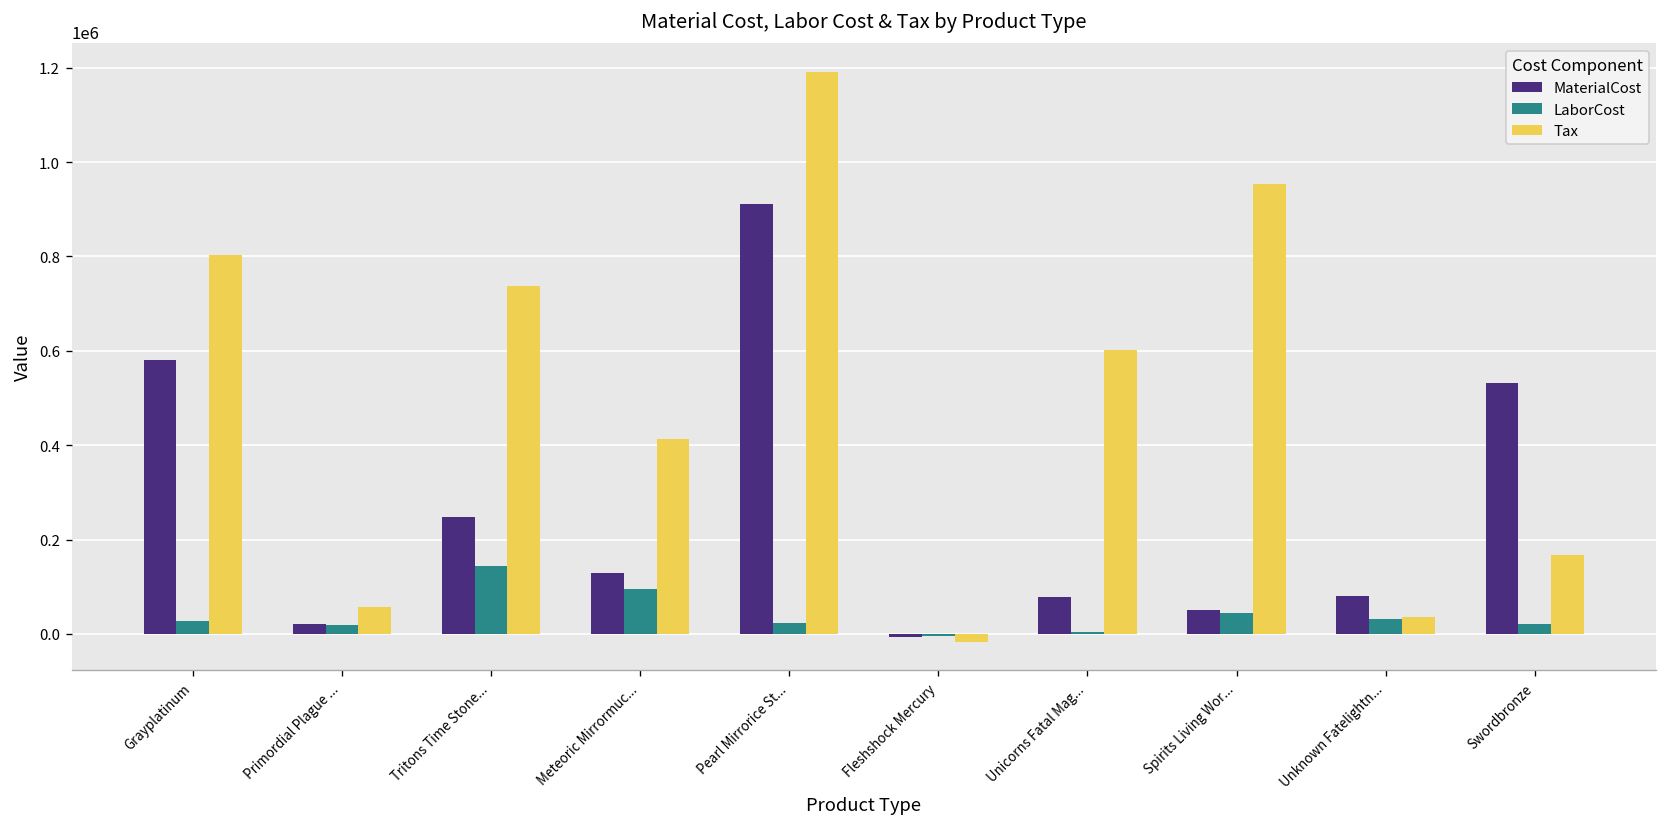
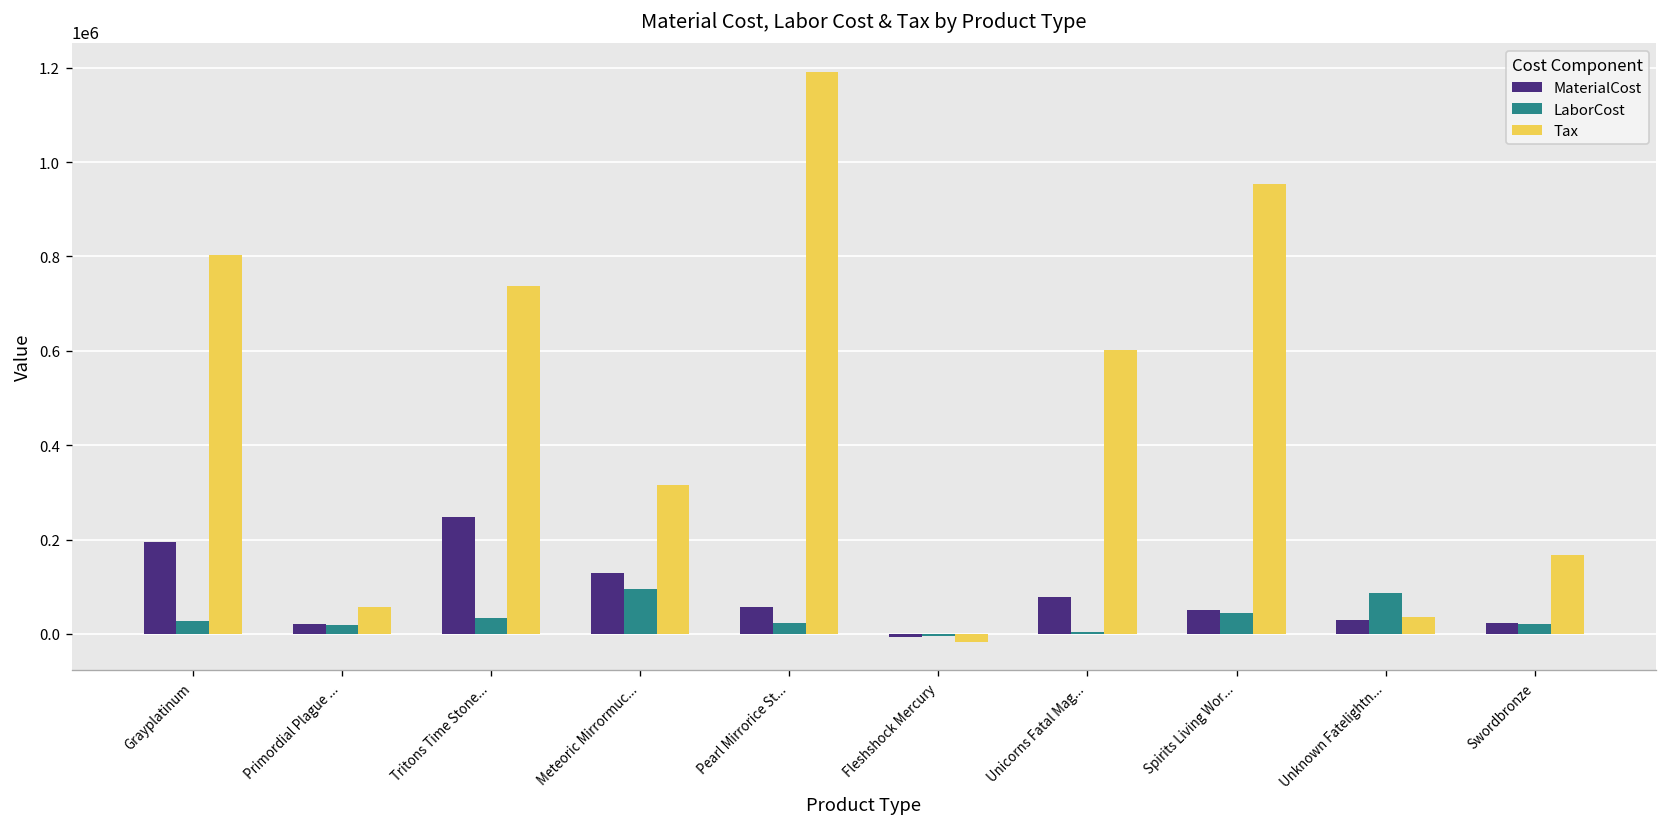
  {
    "MaterialCost": {
-     "Grayplatinum": 580000,
+     "Grayplatinum": 190000,
      "Primordial Plague ...": 20000,
      "Tritons Time Stone...": 250000,
      "Meteoric Mirrormuc...": 130000,
-     "Pearl Mirrorice St...": 910000,
+     "Pearl Mirrorice St...": 60000,
      "Unicorns Fatal Mag...": 80000,
      "Spirits Living Wor...": 50000,
-     "Unknown Fatelightn...": 80000,
-     "Swordbronze": 530000
+     "Unknown Fatelightn...": 30000,
+     "Swordbronze": 20000
    },
    "LaborCost": {
      "Grayplatinum": 30000,
      "Primordial Plague ...": 20000,
-     "Tritons Time Stone...": 140000,
+     "Tritons Time Stone...": 30000,
      "Meteoric Mirrormuc...": 100000,
      "Pearl Mirrorice St...": 20000,
      "Spirits Living Wor...": 50000,
-     "Unknown Fatelightn...": 30000,
+     "Unknown Fatelightn...": 90000,
      "Swordbronze": 20000
    },
    "Tax": {
      "Grayplatinum": 800000,
      "Primordial Plague ...": 60000,
      "Tritons Time Stone...": 740000,
-     "Meteoric Mirrormuc...": 410000,
+     "Meteoric Mirrormuc...": 320000,
      "Pearl Mirrorice St...": 1190000,
      "Fleshshock Mercury": -20000,
      "Unicorns Fatal Mag...": 600000,
      "Spirits Living Wor...": 950000,
      "Unknown Fatelightn...": 40000,
      "Swordbronze": 170000
    }
  }
